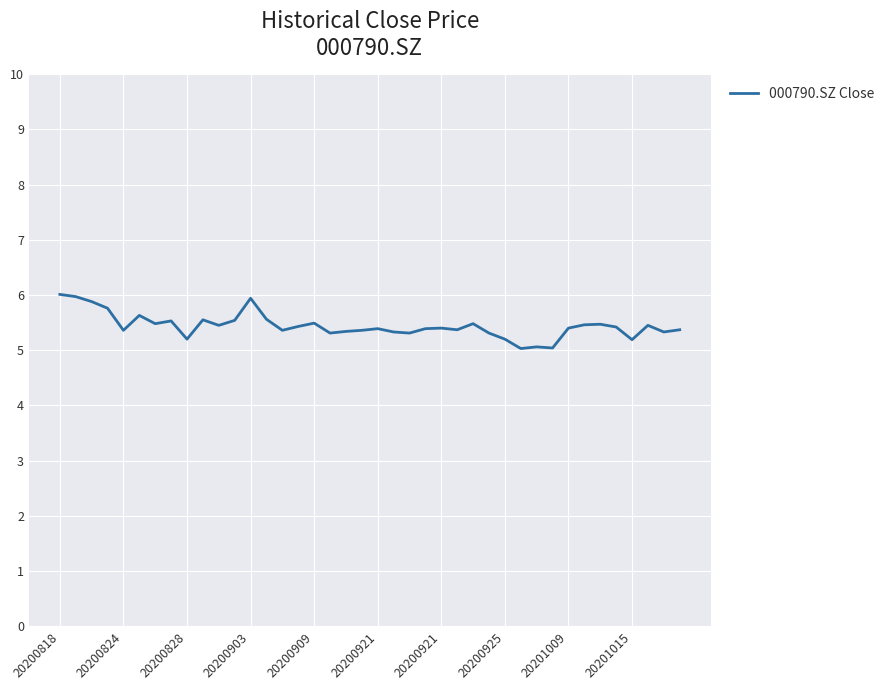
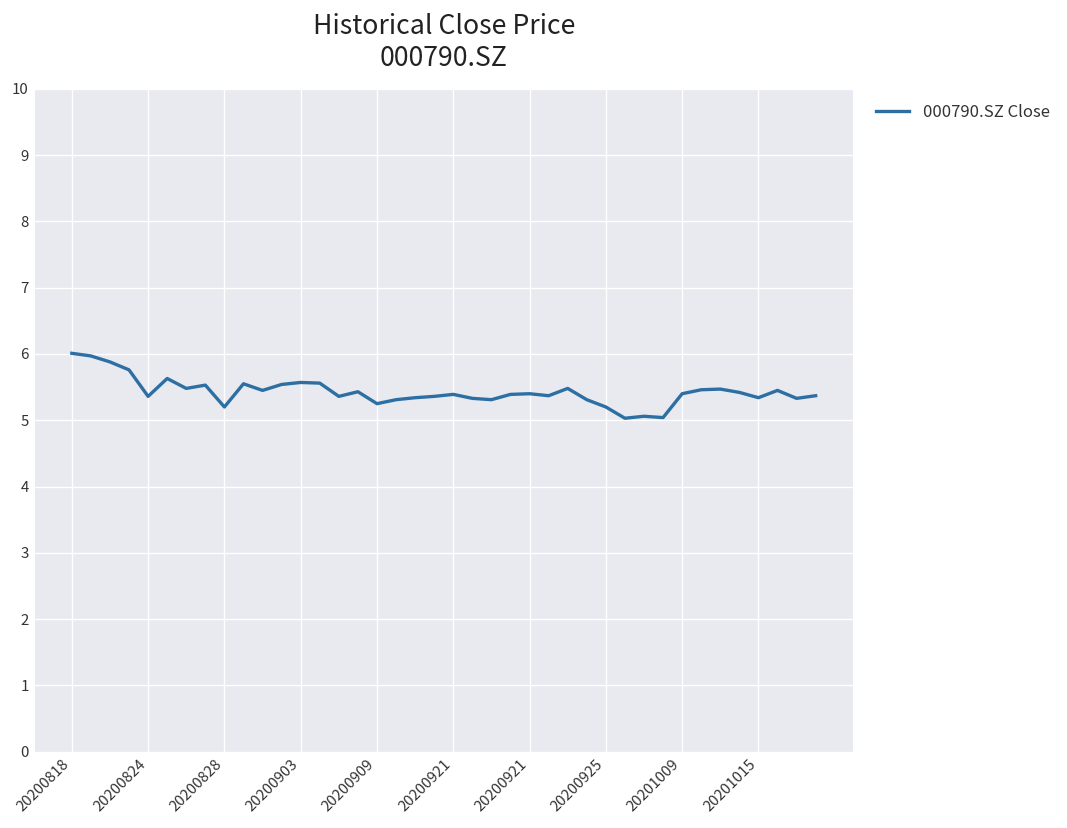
  {
    "20200818": 6.0,
    "20200824": 5.4,
    "20200828": 5.2,
-   "20200903": 5.9,
-   "20200909": 5.5,
+   "20200903": 5.6,
+   "20200909": 5.3,
    "20200925": 5.2,
    "20201009": 5.4,
-   "20201015": 5.2
+   "20201015": 5.3
  }
